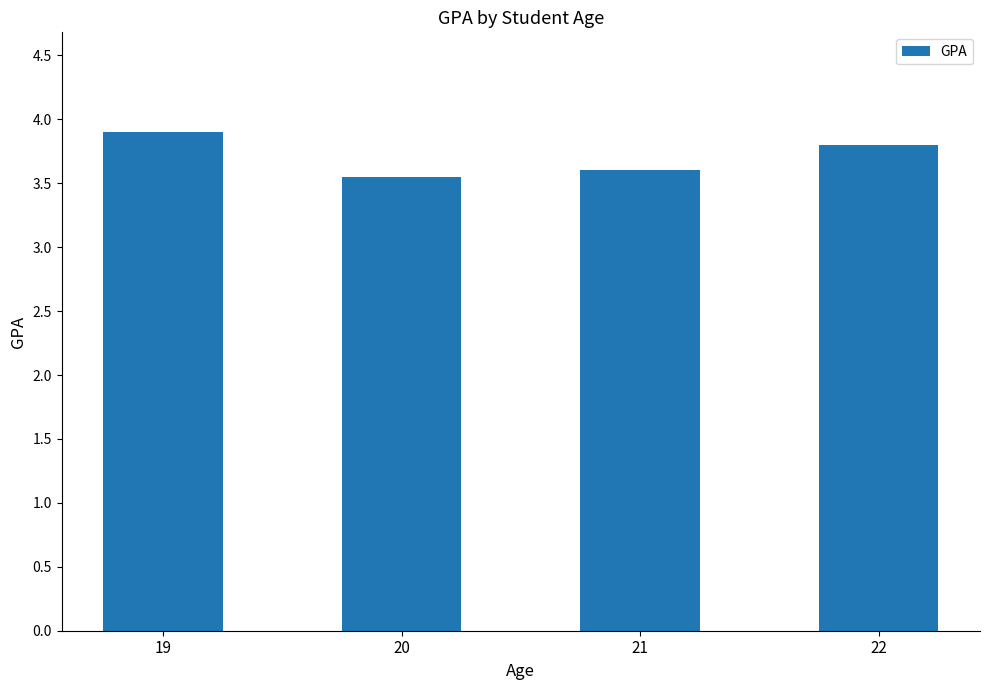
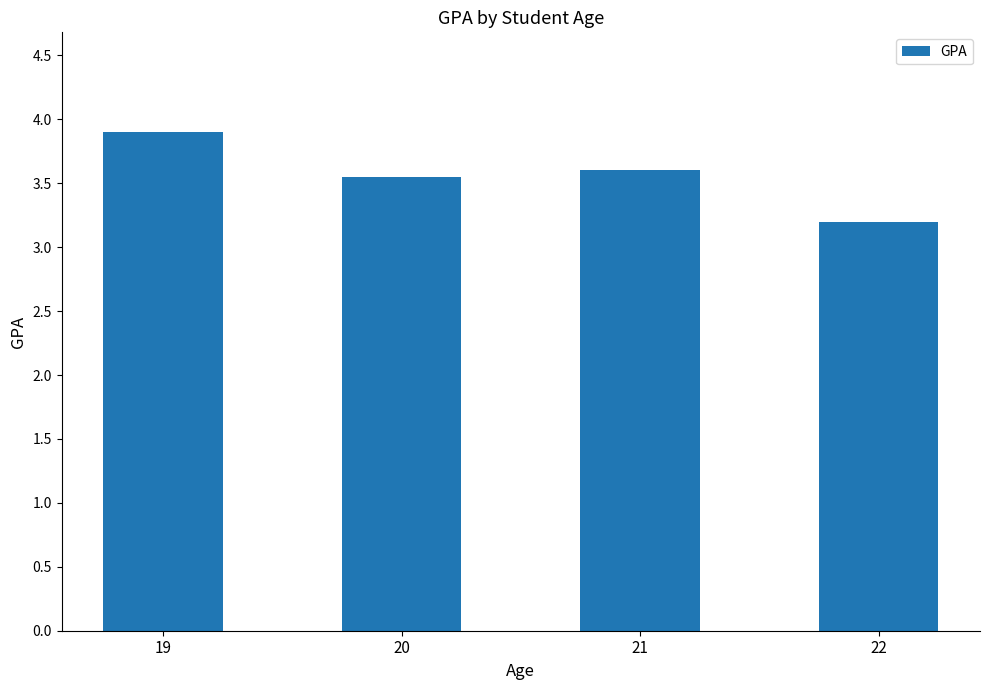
  {
    "19": 3.9,
    "20": 3.55,
    "21": 3.6,
-   "22": 3.8
+   "22": 3.2
  }
